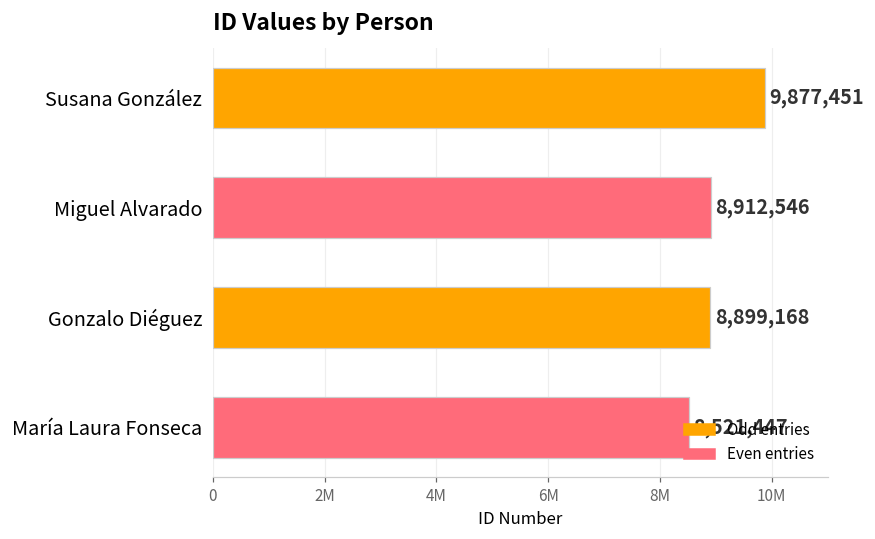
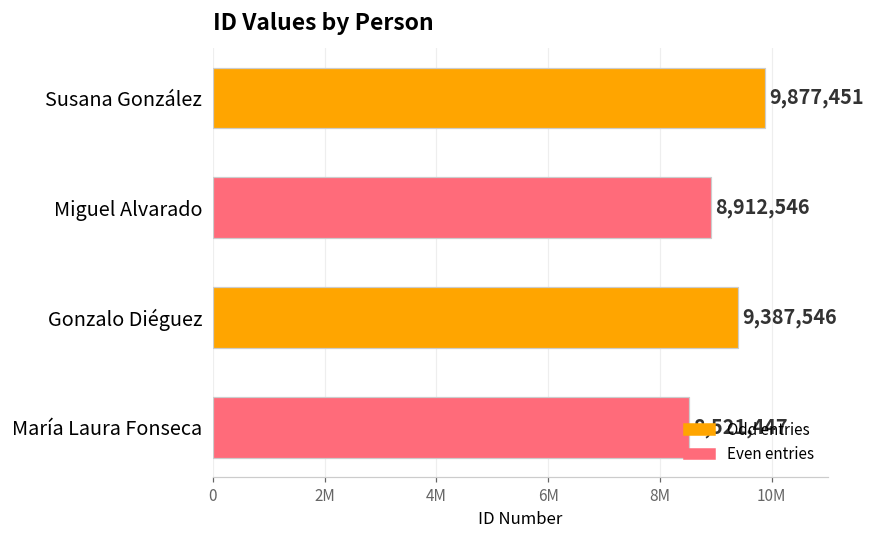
  {
    "Susana González": "9,877,451",
    "Miguel Alvarado": "8,912,546",
-   "Gonzalo Diéguez": "8,899,168",
+   "Gonzalo Diéguez": "9,387,546",
    "María Laura Fonseca": "8,521,447"
  }
